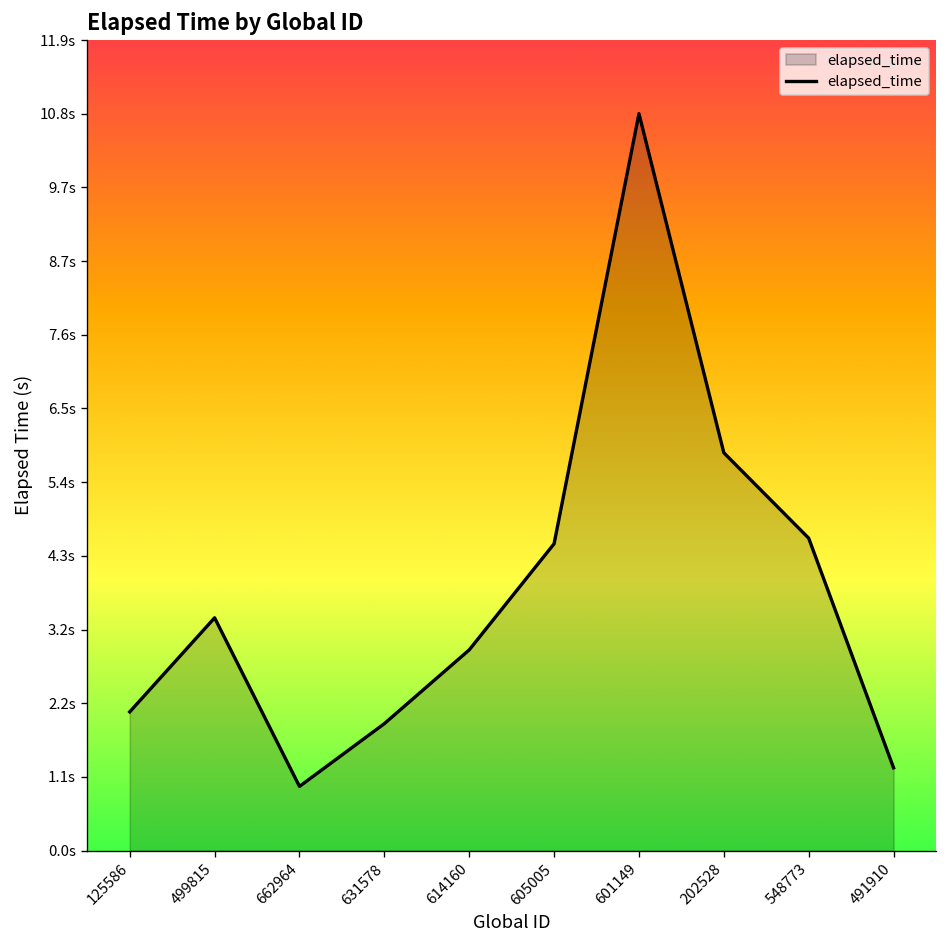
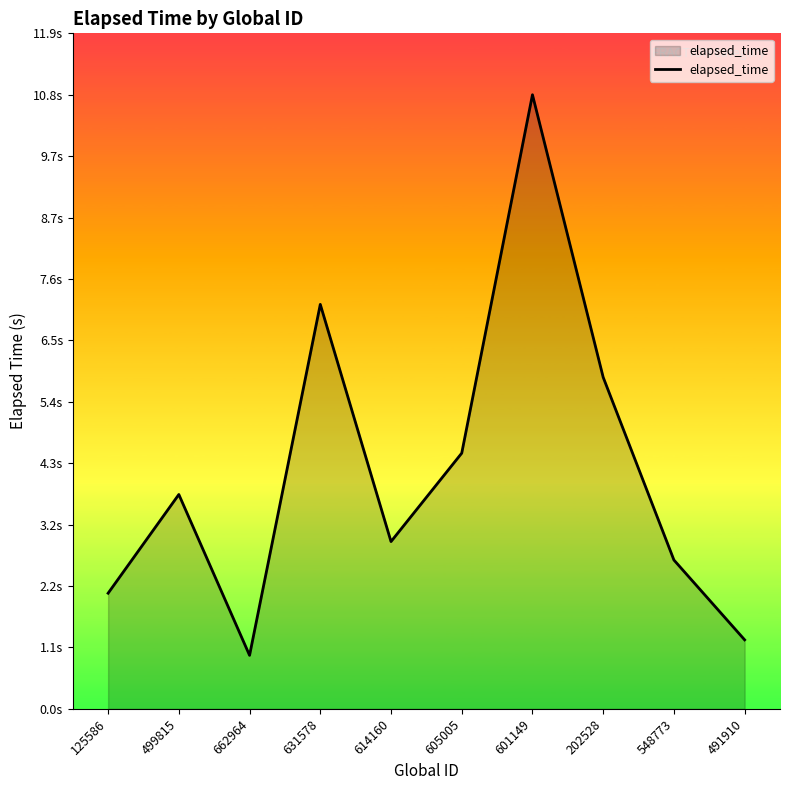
  {
    "125586": "2.0s",
-   "499815": "3.4s",
+   "499815": "3.8s",
    "662964": "0.9s",
-   "631578": "1.9s",
+   "631578": "7.1s",
    "614160": "2.9s",
    "605005": "4.5s",
    "601149": "10.8s",
    "202528": "5.8s",
-   "548773": "4.6s",
+   "548773": "2.6s",
    "491910": "1.2s"
  }
